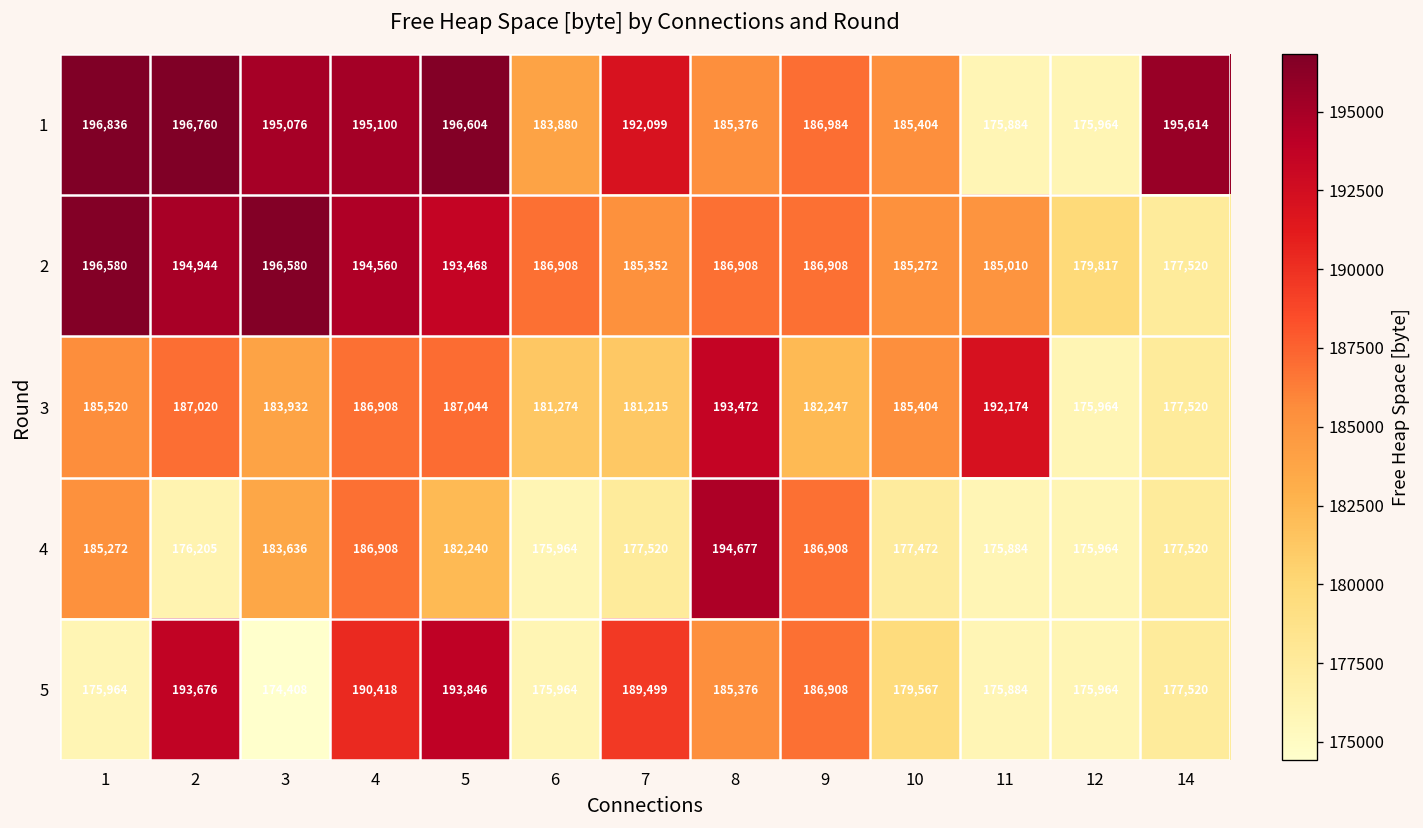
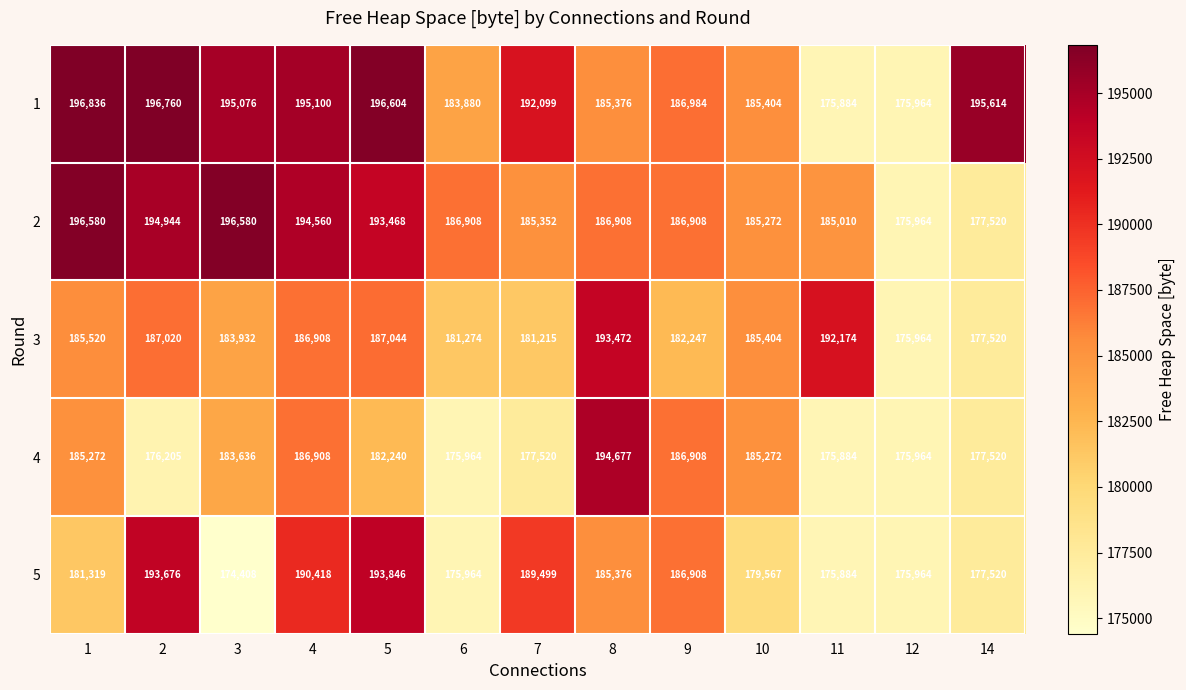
  {
    "1": {
      "1": "196,836",
      "2": "196,760",
      "3": "195,076",
      "4": "195,100",
      "5": "196,604",
      "6": "183,880",
      "7": "192,099",
      "8": "185,376",
      "9": "186,984",
      "10": "185,404",
      "11": "175,884",
      "12": "175,964",
      "14": "195,614"
    },
    "2": {
      "1": "196,580",
      "2": "194,944",
      "3": "196,580",
      "4": "194,560",
      "5": "193,468",
      "6": "186,908",
      "7": "185,352",
      "8": "186,908",
      "9": "186,908",
      "10": "185,272",
      "11": "185,010",
-     "12": "179,817",
+     "12": "175,964",
      "14": "177,520"
    },
    "3": {
      "1": "185,520",
      "2": "187,020",
      "3": "183,932",
      "4": "186,908",
      "5": "187,044",
      "6": "181,274",
      "7": "181,215",
      "8": "193,472",
      "9": "182,247",
      "10": "185,404",
      "11": "192,174",
      "12": "175,964",
      "14": "177,520"
    },
    "4": {
      "1": "185,272",
      "2": "176,205",
      "3": "183,636",
      "4": "186,908",
      "5": "182,240",
      "6": "175,964",
      "7": "177,520",
      "8": "194,677",
      "9": "186,908",
-     "10": "177,472",
+     "10": "185,272",
      "11": "175,884",
      "12": "175,964",
      "14": "177,520"
    },
    "5": {
-     "1": "175,964",
+     "1": "181,319",
      "2": "193,676",
      "3": "174,408",
      "4": "190,418",
      "5": "193,846",
      "6": "175,964",
      "7": "189,499",
      "8": "185,376",
      "9": "186,908",
      "10": "179,567",
      "11": "175,884",
      "12": "175,964",
      "14": "177,520"
    }
  }
